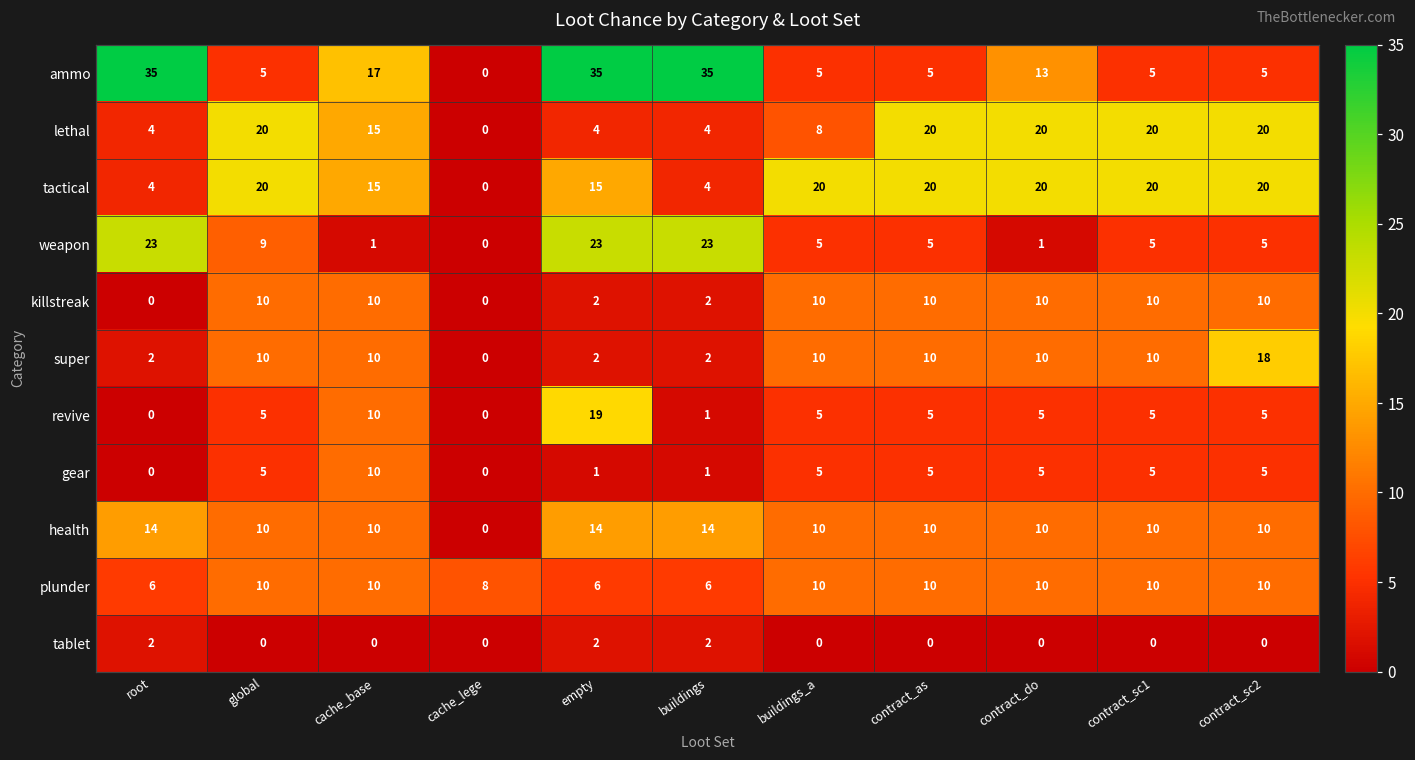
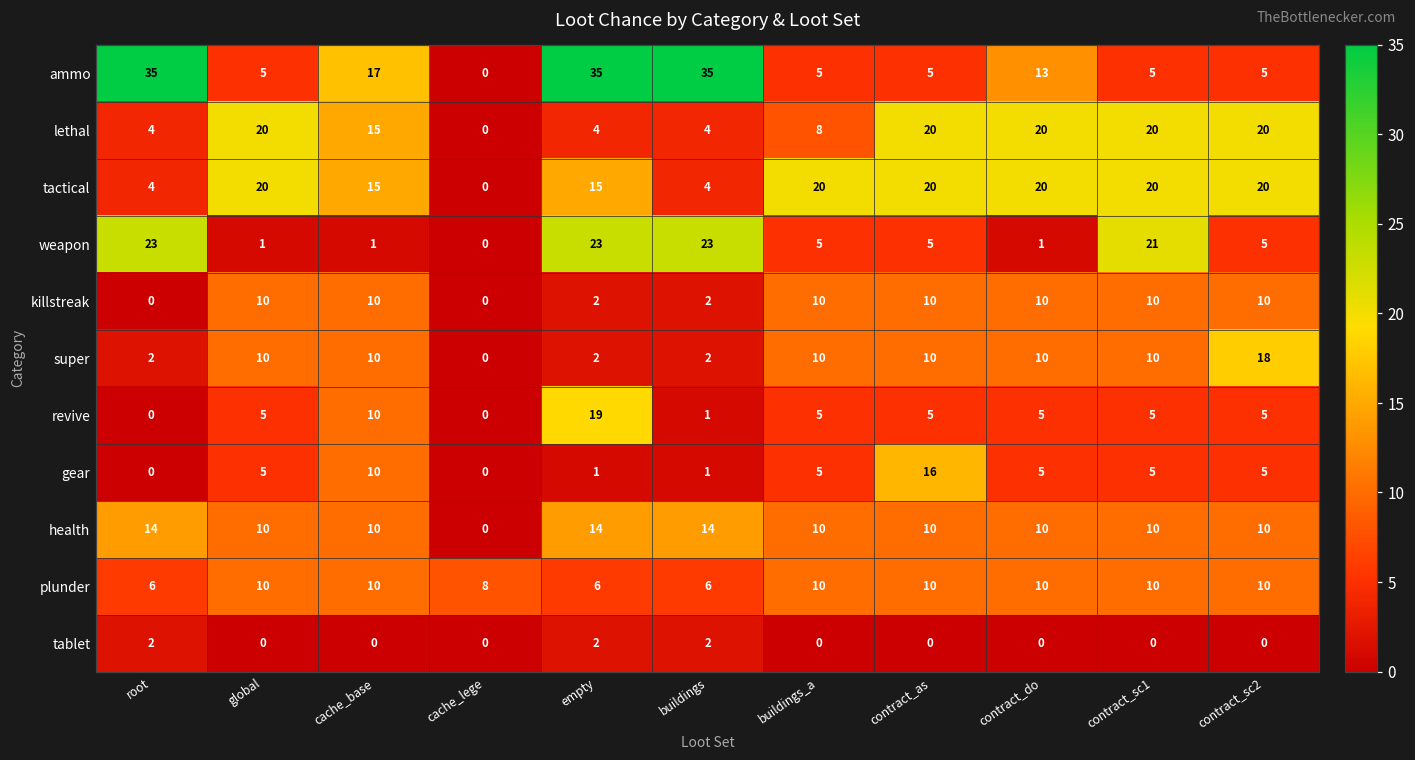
  {
    "ammo": {
      "root": 35,
      "global": 5,
      "cache_base": 17,
      "cache_lege": 0,
      "empty": 35,
      "buildings": 35,
      "buildings_a": 5,
      "contract_as": 5,
      "contract_do": 13,
      "contract_sc1": 5,
      "contract_sc2": 5
    },
    "lethal": {
      "root": 4,
      "global": 20,
      "cache_base": 15,
      "cache_lege": 0,
      "empty": 4,
      "buildings": 4,
      "buildings_a": 8,
      "contract_as": 20,
      "contract_do": 20,
      "contract_sc1": 20,
      "contract_sc2": 20
    },
    "tactical": {
      "root": 4,
      "global": 20,
      "cache_base": 15,
      "cache_lege": 0,
      "empty": 15,
      "buildings": 4,
      "buildings_a": 20,
      "contract_as": 20,
      "contract_do": 20,
      "contract_sc1": 20,
      "contract_sc2": 20
    },
    "weapon": {
      "root": 23,
-     "global": 9,
+     "global": 1,
      "cache_base": 1,
      "cache_lege": 0,
      "empty": 23,
      "buildings": 23,
      "buildings_a": 5,
      "contract_as": 5,
      "contract_do": 1,
-     "contract_sc1": 5,
+     "contract_sc1": 21,
      "contract_sc2": 5
    },
    "killstreak": {
      "root": 0,
      "global": 10,
      "cache_base": 10,
      "cache_lege": 0,
      "empty": 2,
      "buildings": 2,
      "buildings_a": 10,
      "contract_as": 10,
      "contract_do": 10,
      "contract_sc1": 10,
      "contract_sc2": 10
    },
    "super": {
      "root": 2,
      "global": 10,
      "cache_base": 10,
      "cache_lege": 0,
      "empty": 2,
      "buildings": 2,
      "buildings_a": 10,
      "contract_as": 10,
      "contract_do": 10,
      "contract_sc1": 10,
      "contract_sc2": 18
    },
    "revive": {
      "root": 0,
      "global": 5,
      "cache_base": 10,
      "cache_lege": 0,
      "empty": 19,
      "buildings": 1,
      "buildings_a": 5,
      "contract_as": 5,
      "contract_do": 5,
      "contract_sc1": 5,
      "contract_sc2": 5
    },
    "gear": {
      "root": 0,
      "global": 5,
      "cache_base": 10,
      "cache_lege": 0,
      "empty": 1,
      "buildings": 1,
      "buildings_a": 5,
-     "contract_as": 5,
+     "contract_as": 16,
      "contract_do": 5,
      "contract_sc1": 5,
      "contract_sc2": 5
    },
    "health": {
      "root": 14,
      "global": 10,
      "cache_base": 10,
      "cache_lege": 0,
      "empty": 14,
      "buildings": 14,
      "buildings_a": 10,
      "contract_as": 10,
      "contract_do": 10,
      "contract_sc1": 10,
      "contract_sc2": 10
    },
    "plunder": {
      "root": 6,
      "global": 10,
      "cache_base": 10,
      "cache_lege": 8,
      "empty": 6,
      "buildings": 6,
      "buildings_a": 10,
      "contract_as": 10,
      "contract_do": 10,
      "contract_sc1": 10,
      "contract_sc2": 10
    },
    "tablet": {
      "root": 2,
      "global": 0,
      "cache_base": 0,
      "cache_lege": 0,
      "empty": 2,
      "buildings": 2,
      "buildings_a": 0,
      "contract_as": 0,
      "contract_do": 0,
      "contract_sc1": 0,
      "contract_sc2": 0
    }
  }
